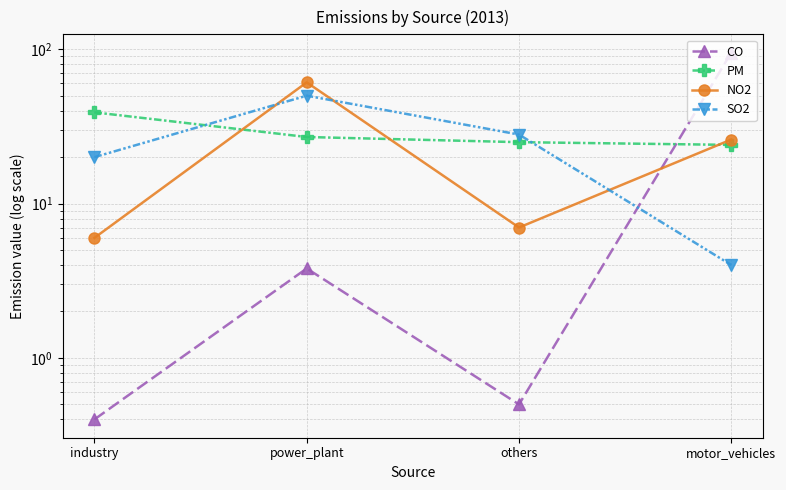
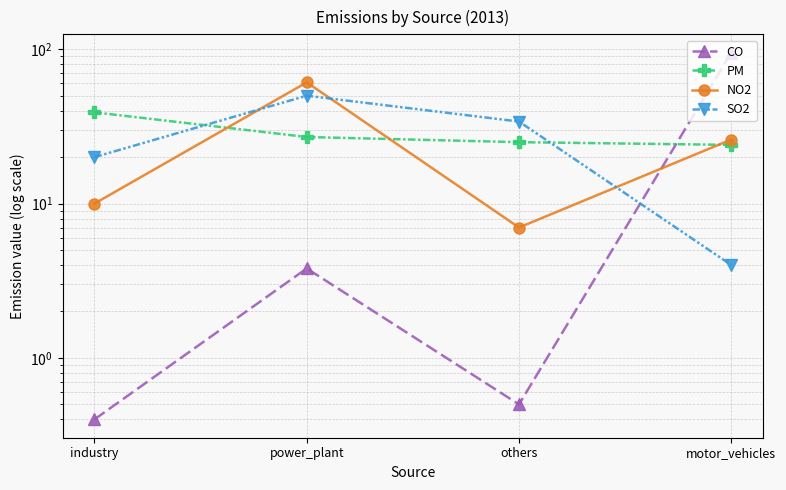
  {
    "CO": {
      "industry": 0.40,
      "power_plant": 3.8,
      "others": 0.50
    },
    "PM": {
      "industry": 39,
      "power_plant": 27,
      "others": 25,
      "motor_vehicles": 24
    },
    "NO2": {
-     "industry": 6,
+     "industry": 10,
      "power_plant": 61,
      "others": 7,
      "motor_vehicles": 26
    },
    "SO2": {
      "industry": 20,
      "power_plant": 50,
-     "others": 28,
+     "others": 34,
      "motor_vehicles": 4
    }
  }
